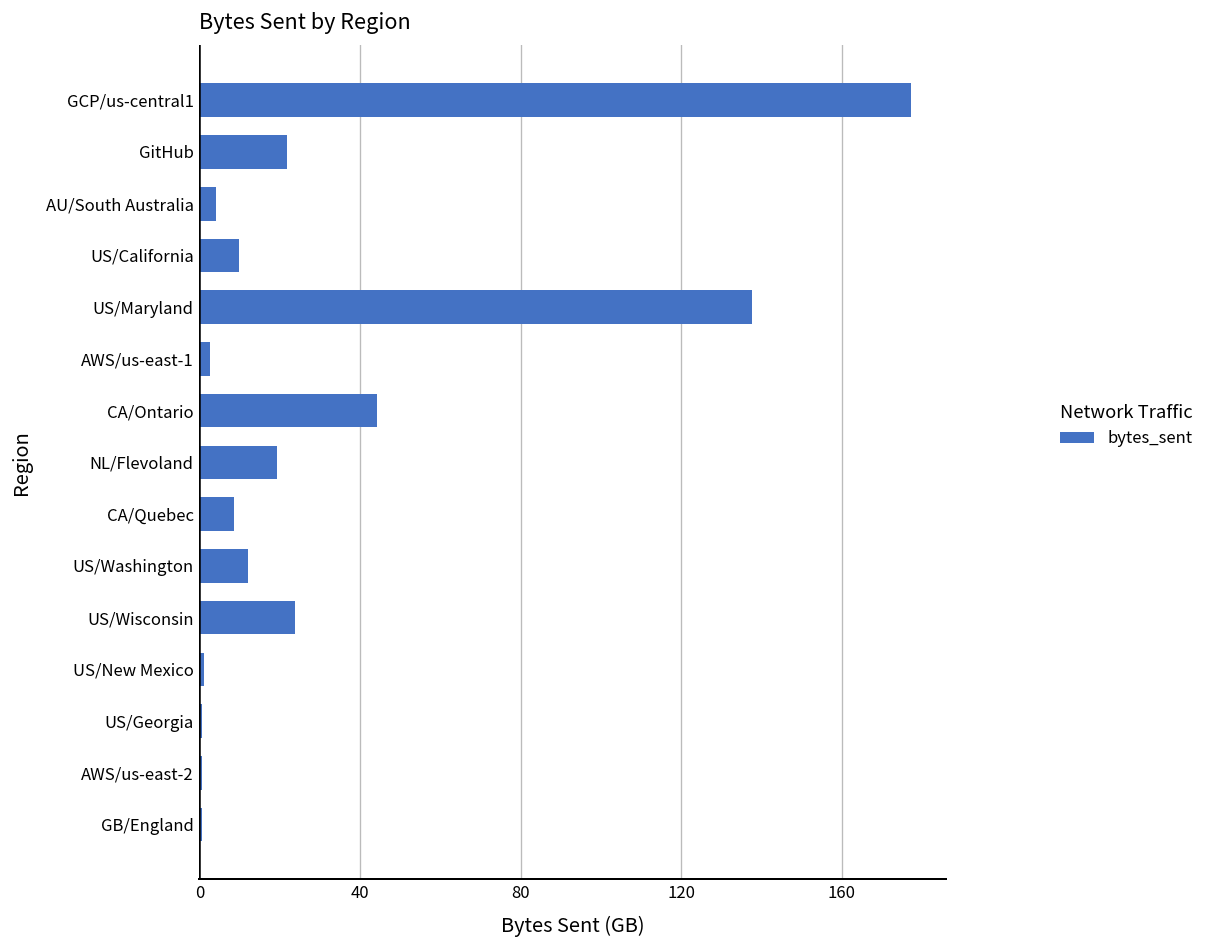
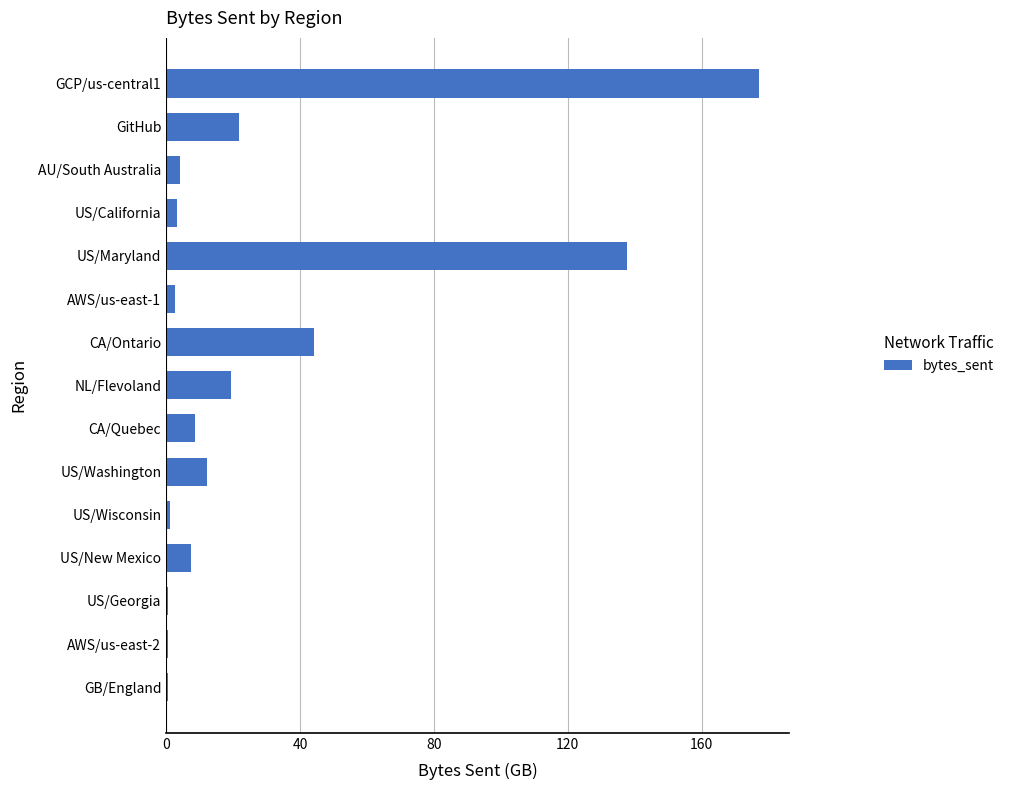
  {
    "GCP/us-central1": 177,
    "GitHub": 22,
    "AU/South Australia": 4,
-   "US/California": 10,
+   "US/California": 3,
    "US/Maryland": 138,
    "AWS/us-east-1": 3,
    "CA/Ontario": 44,
    "NL/Flevoland": 19,
    "CA/Quebec": 9,
    "US/Washington": 12,
-   "US/Wisconsin": 24,
-   "US/New Mexico": 1
+   "US/Wisconsin": 1,
+   "US/New Mexico": 8
  }
